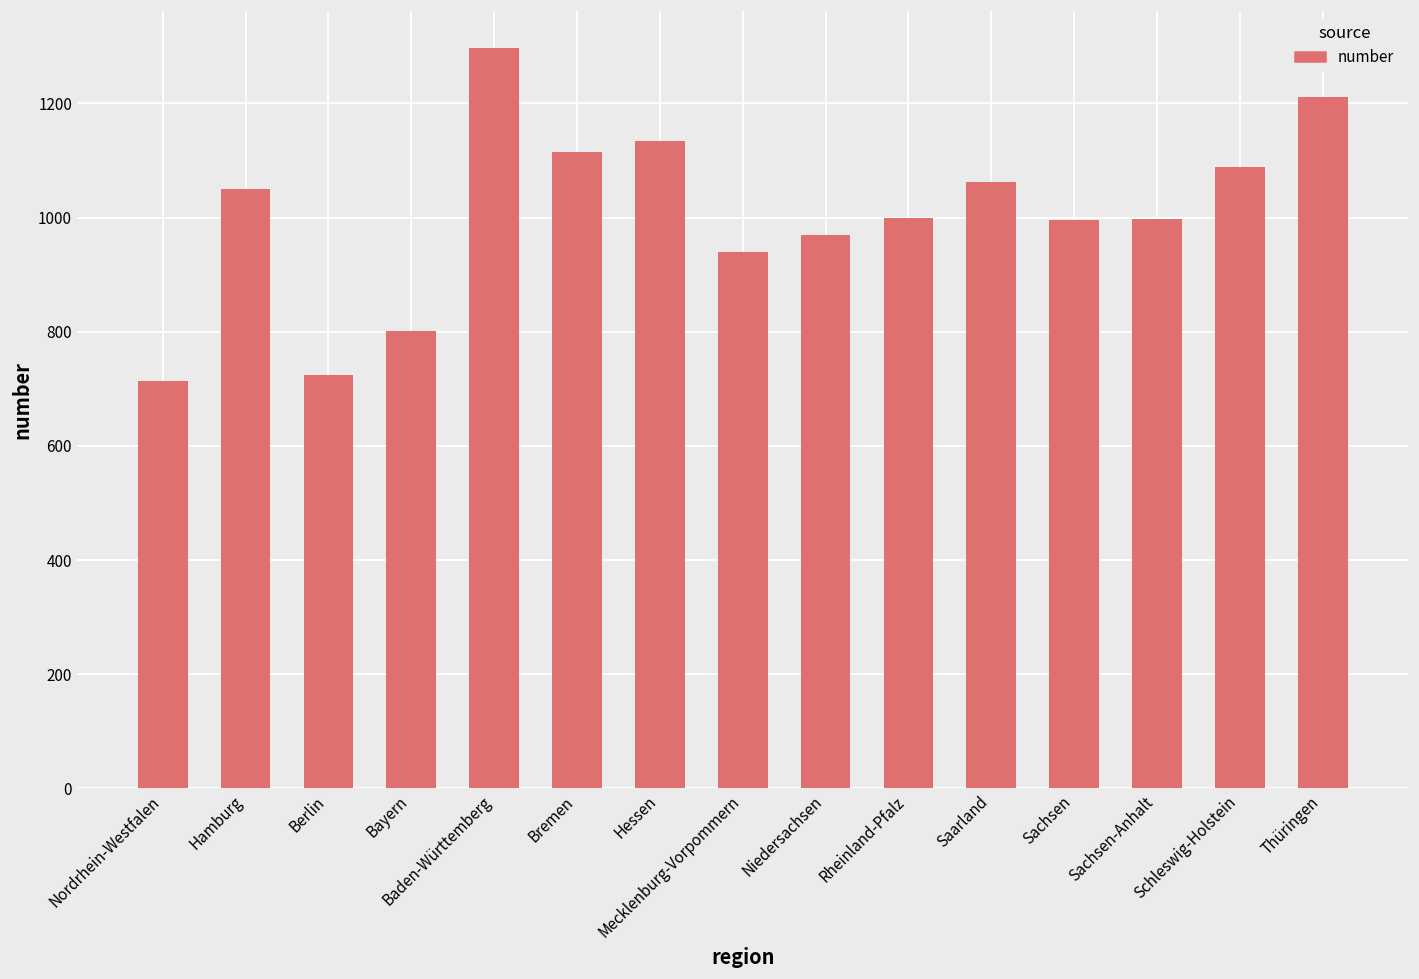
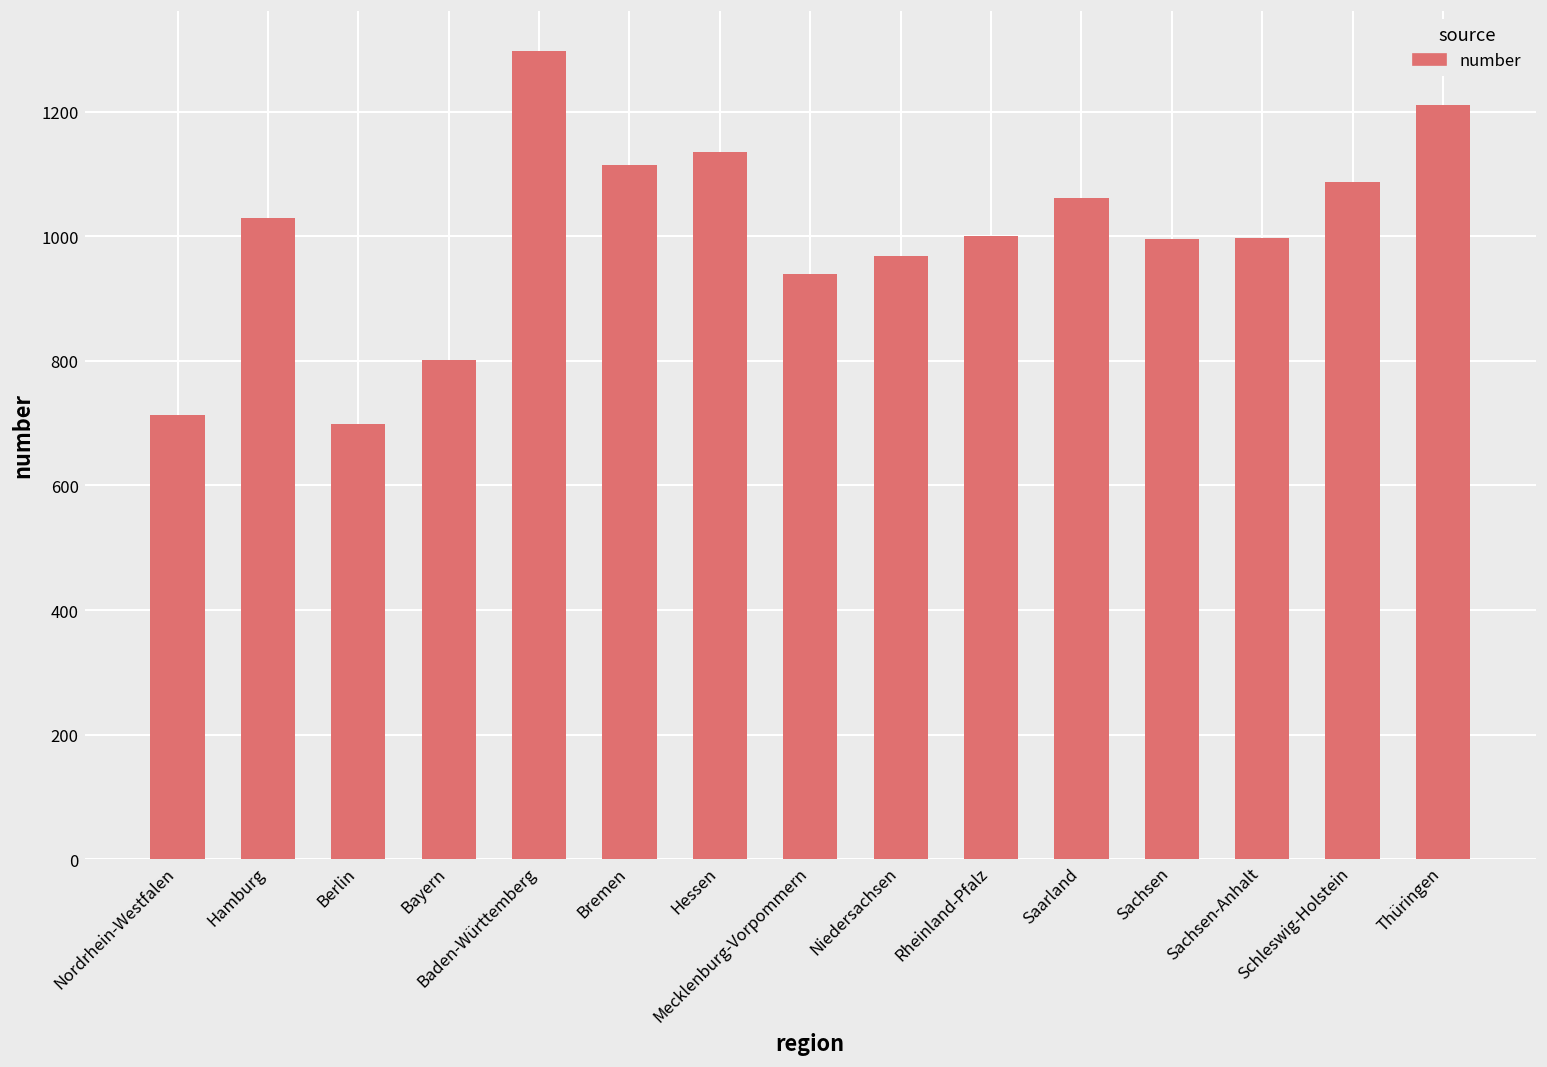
  {
    "Nordrhein-Westfalen": 710,
-   "Hamburg": 1050,
-   "Berlin": 720,
+   "Hamburg": 1030,
+   "Berlin": 700,
    "Bayern": 800,
    "Baden-Württemberg": 1300,
    "Bremen": 1110,
    "Hessen": 1140,
    "Mecklenburg-Vorpommern": 940,
    "Niedersachsen": 970,
    "Rheinland-Pfalz": 1000,
    "Saarland": 1060,
    "Sachsen": 1000,
    "Sachsen-Anhalt": 1000,
    "Schleswig-Holstein": 1090,
    "Thüringen": 1210
  }
